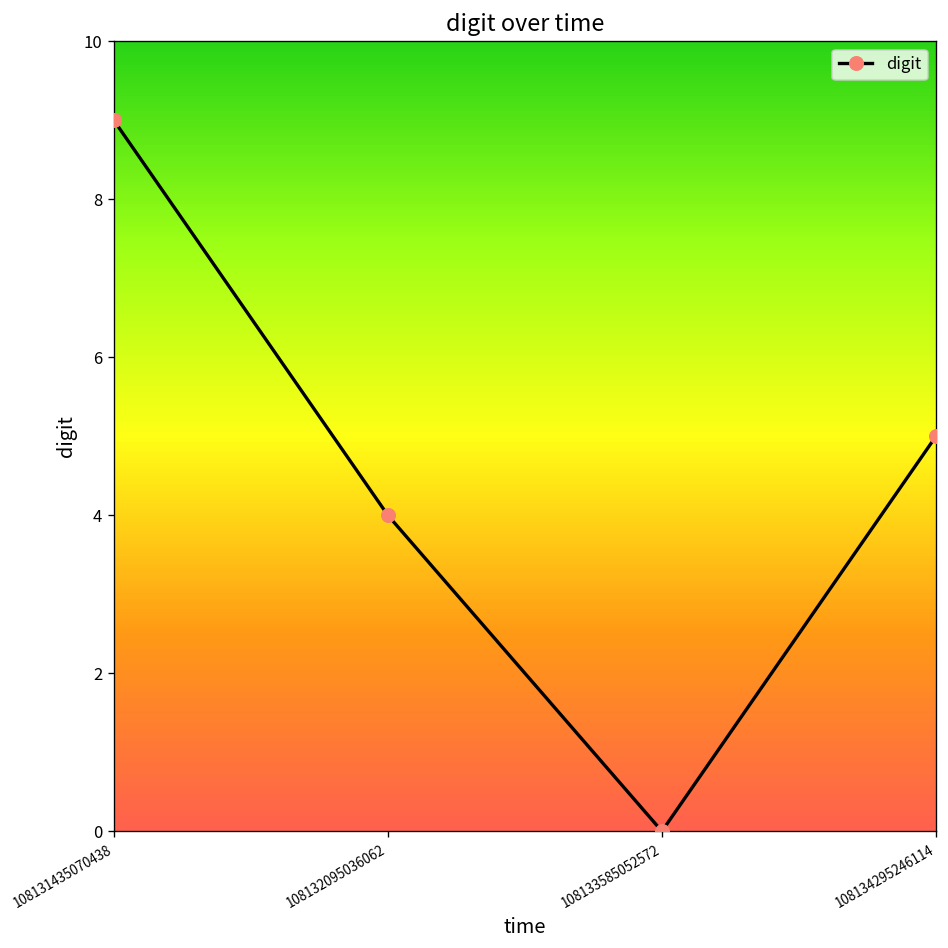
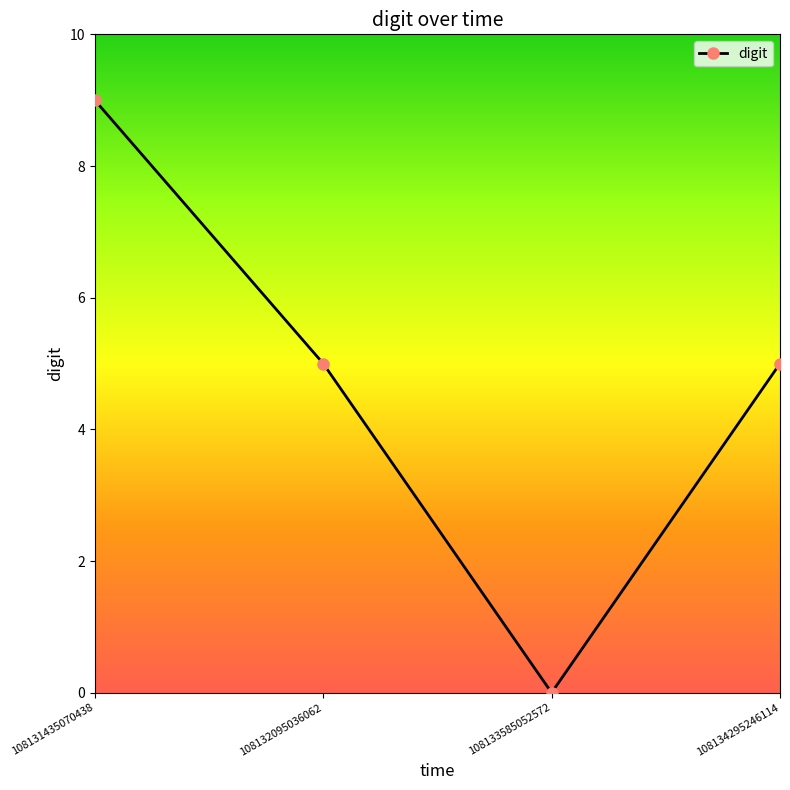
  {
    "108131435070438": 9,
-   "108132095036062": 4,
+   "108132095036062": 5,
    "108133585052572": 0,
    "108134295246114": 5
  }
